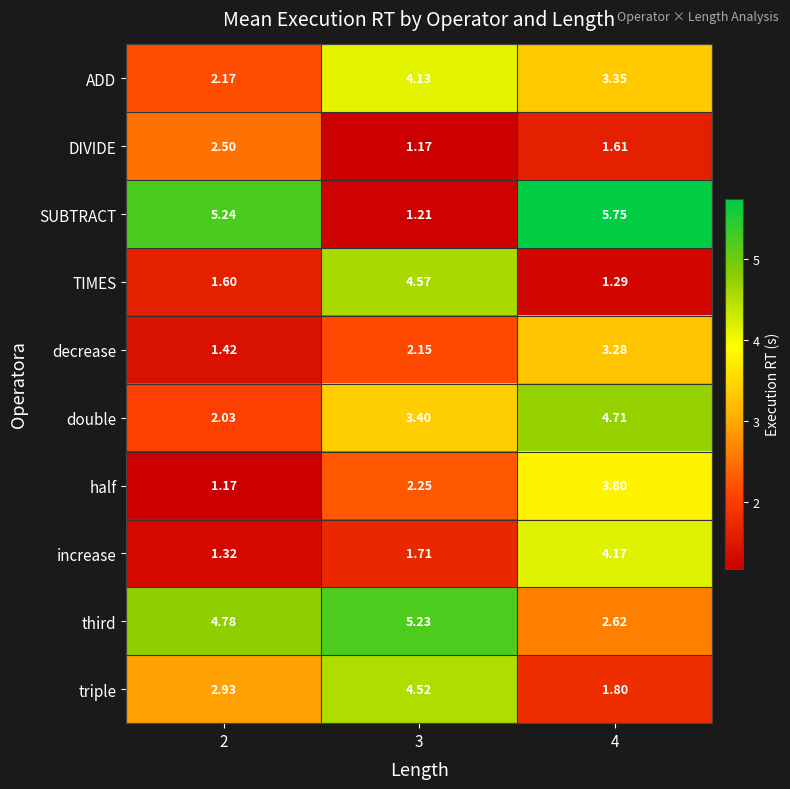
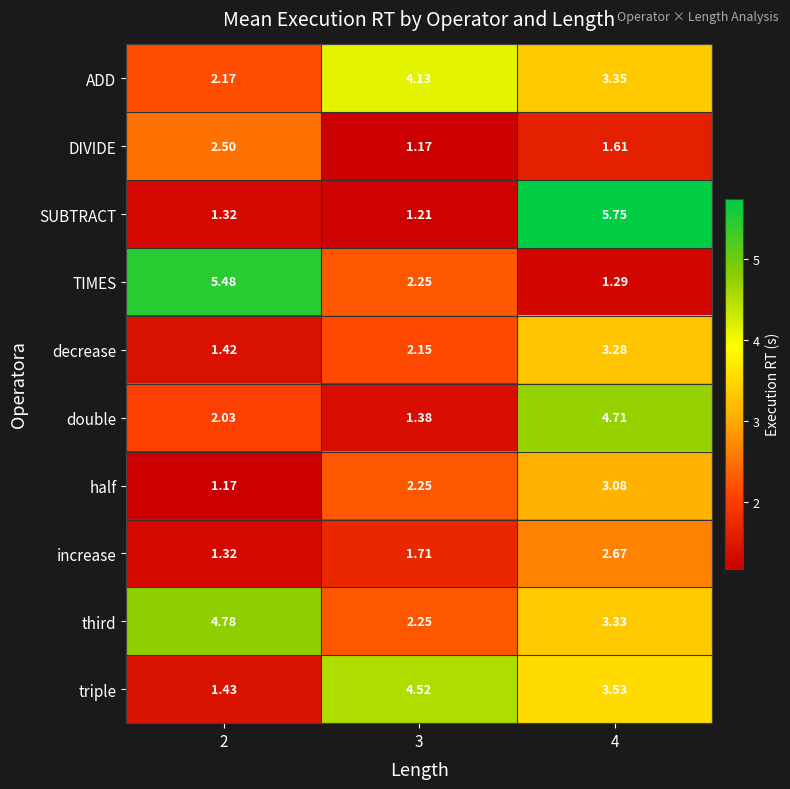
  {
    "ADD": {
      "2": 2.17,
      "3": 4.13,
      "4": 3.35
    },
    "DIVIDE": {
      "2": 2.50,
      "3": 1.17,
      "4": 1.61
    },
    "SUBTRACT": {
-     "2": 5.24,
+     "2": 1.32,
      "3": 1.21,
      "4": 5.75
    },
    "TIMES": {
-     "2": 1.60,
-     "3": 4.57,
+     "2": 5.48,
+     "3": 2.25,
      "4": 1.29
    },
    "decrease": {
      "2": 1.42,
      "3": 2.15,
      "4": 3.28
    },
    "double": {
      "2": 2.03,
-     "3": 3.40,
+     "3": 1.38,
      "4": 4.71
    },
    "half": {
      "2": 1.17,
      "3": 2.25,
-     "4": 3.80
+     "4": 3.08
    },
    "increase": {
      "2": 1.32,
      "3": 1.71,
-     "4": 4.17
+     "4": 2.67
    },
    "third": {
      "2": 4.78,
-     "3": 5.23,
-     "4": 2.62
+     "3": 2.25,
+     "4": 3.33
    },
    "triple": {
-     "2": 2.93,
+     "2": 1.43,
      "3": 4.52,
-     "4": 1.80
+     "4": 3.53
    }
  }
